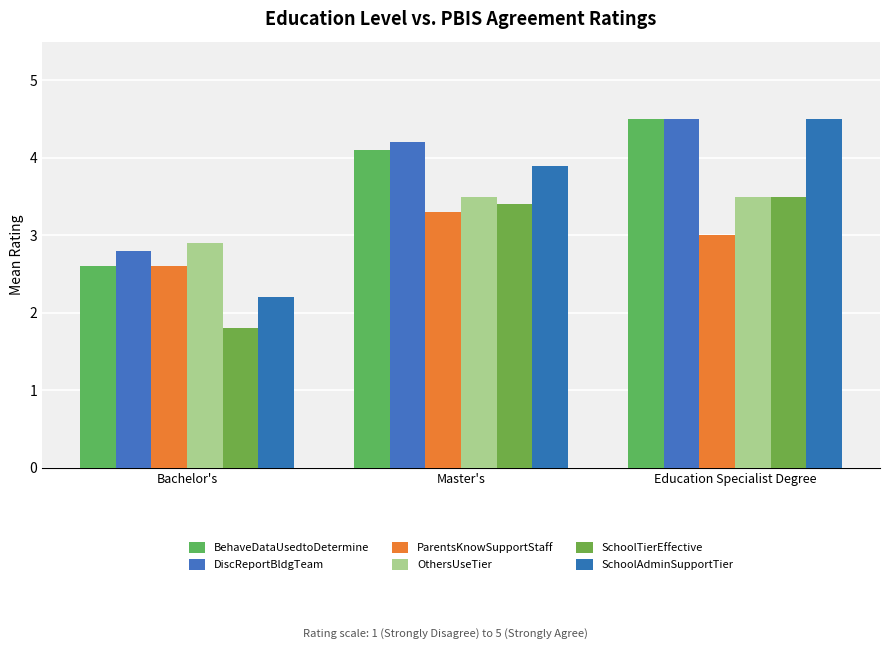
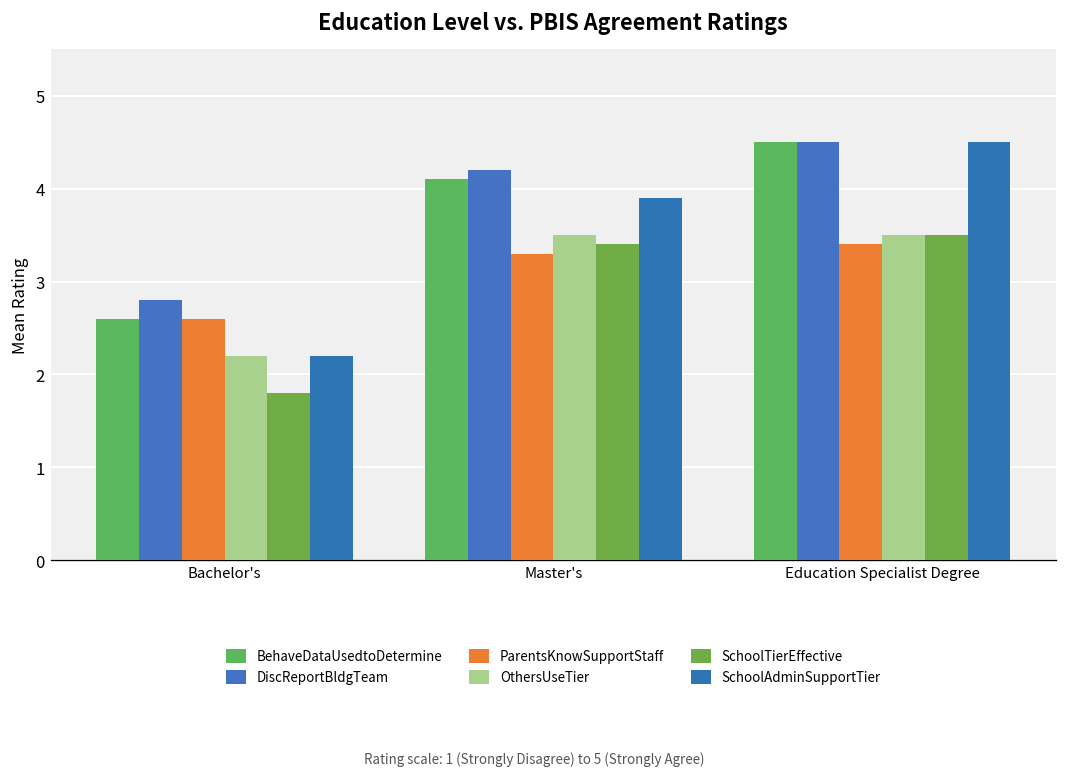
  {
    "ParentsKnowSupportStaff": {
      "Bachelor's": 2.6,
      "Master's": 3.3,
-     "Education Specialist Degree": 3.0
+     "Education Specialist Degree": 3.4
    },
    "OthersUseTier": {
-     "Bachelor's": 2.9,
+     "Bachelor's": 2.2,
      "Master's": 3.5,
      "Education Specialist Degree": 3.5
    }
  }
